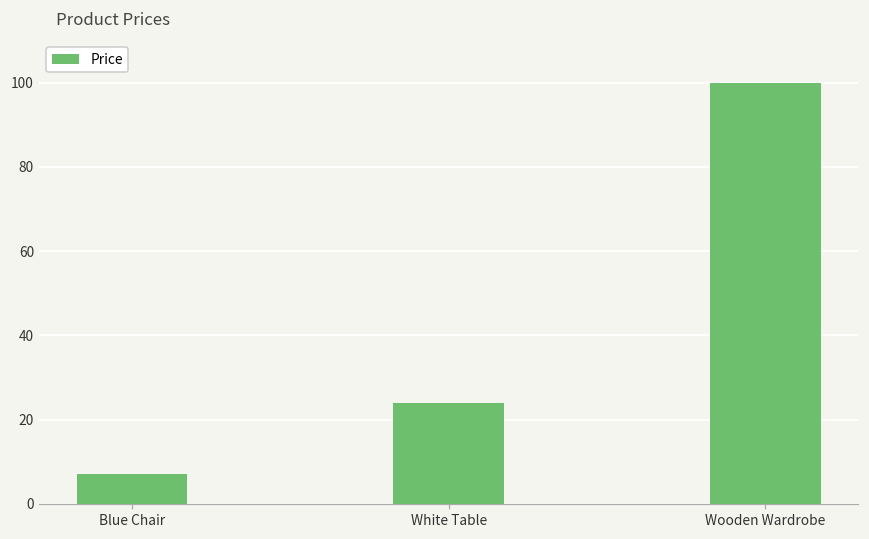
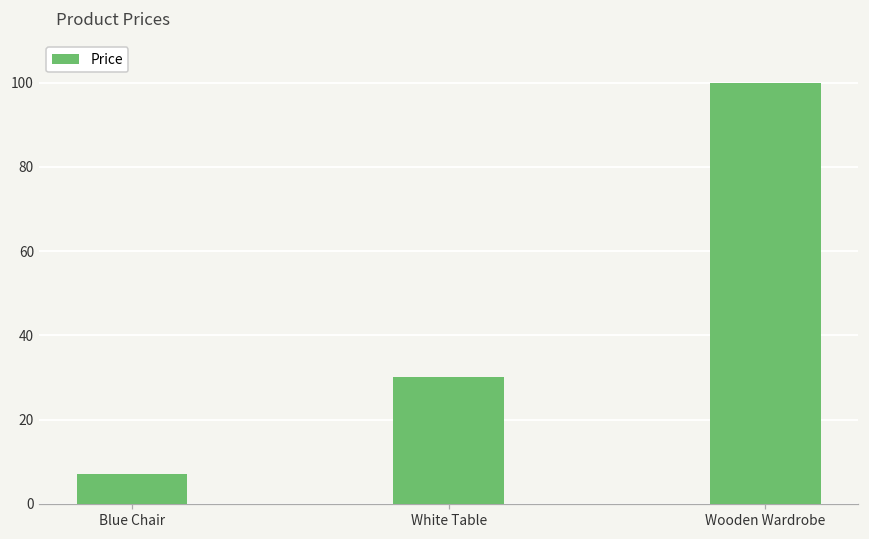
  {
    "Blue Chair": 7,
-   "White Table": 24,
+   "White Table": 30,
    "Wooden Wardrobe": 100
  }
